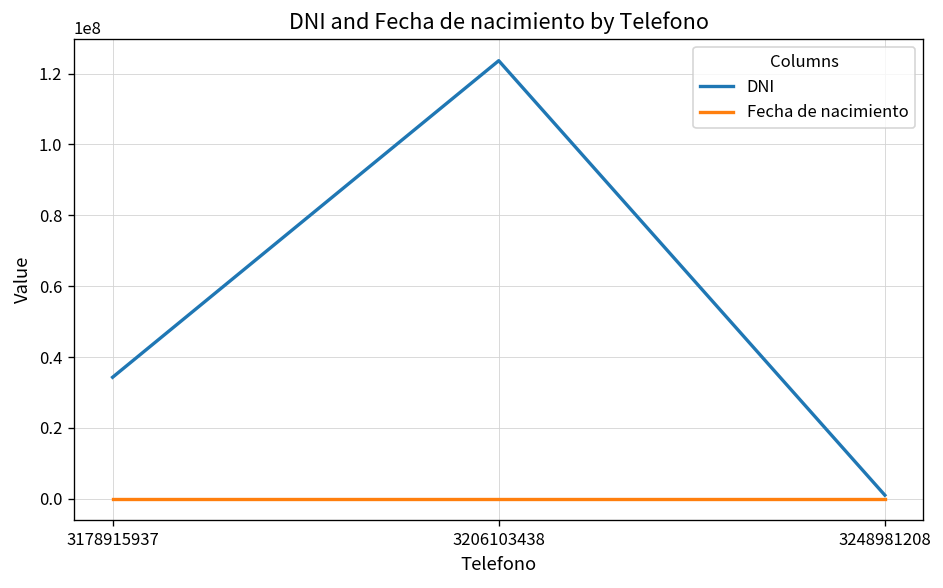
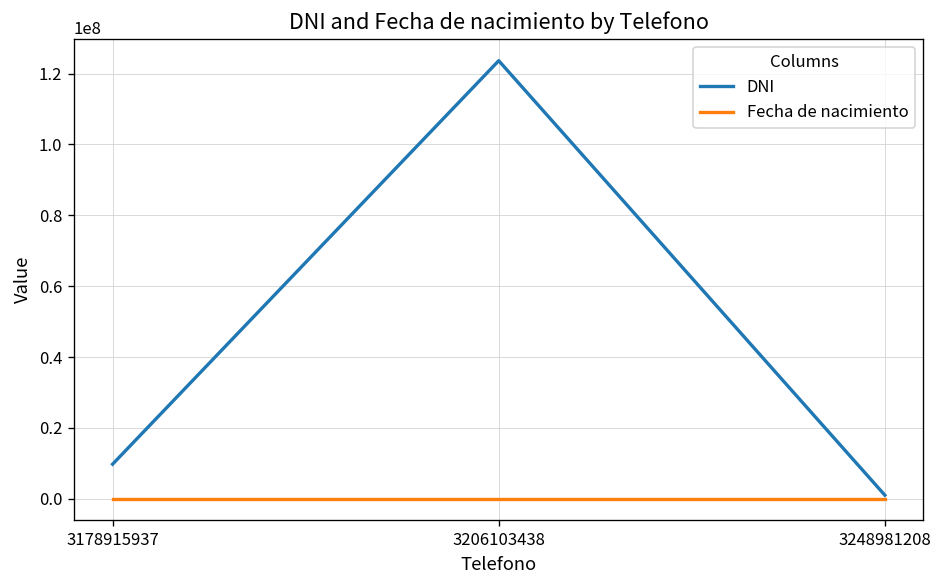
  {
    "DNI": {
-     "3178915937": 34000000,
+     "3178915937": 10000000,
      "3206103438": 124000000,
      "3248981208": 1000000
    },
    "Fecha de nacimiento": {
      "3178915937": 0,
      "3206103438": 0,
      "3248981208": 0
    }
  }
